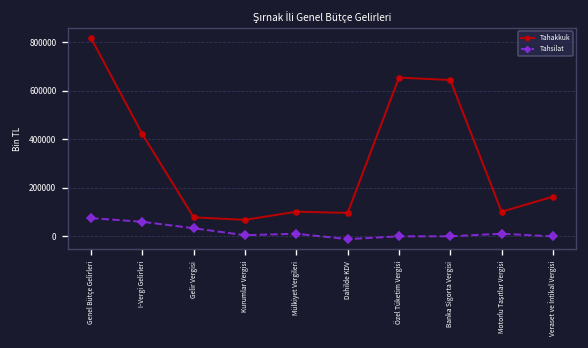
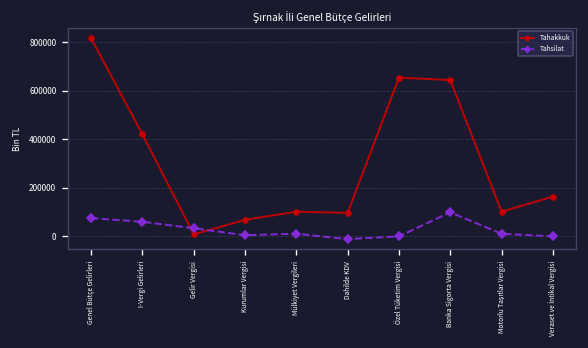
  {
    "Tahakkuk": {
      "Genel Bütçe Gelirleri": 820000,
      "I-Vergi Gelirleri": 420000,
-     "Gelir Vergisi": 80000,
+     "Gelir Vergisi": 10000,
      "Kurumlar Vergisi": 70000,
      "Mülkiyet Vergileri": 100000,
      "Dahilde KDV": 100000,
      "Özel Tüketim Vergisi": 650000,
      "Banka Sigorta Vergisi": 640000,
      "Motorlu Taşıtlar Vergisi": 100000,
      "Veraset ve İntikal Vergisi": 160000
    },
    "Tahsilat": {
      "Genel Bütçe Gelirleri": 80000,
      "I-Vergi Gelirleri": 60000,
      "Gelir Vergisi": 30000,
      "Kurumlar Vergisi": 0,
      "Mülkiyet Vergileri": 10000,
      "Dahilde KDV": -10000,
      "Özel Tüketim Vergisi": 0,
-     "Banka Sigorta Vergisi": 0,
+     "Banka Sigorta Vergisi": 100000,
      "Motorlu Taşıtlar Vergisi": 10000,
      "Veraset ve İntikal Vergisi": 0
    }
  }
